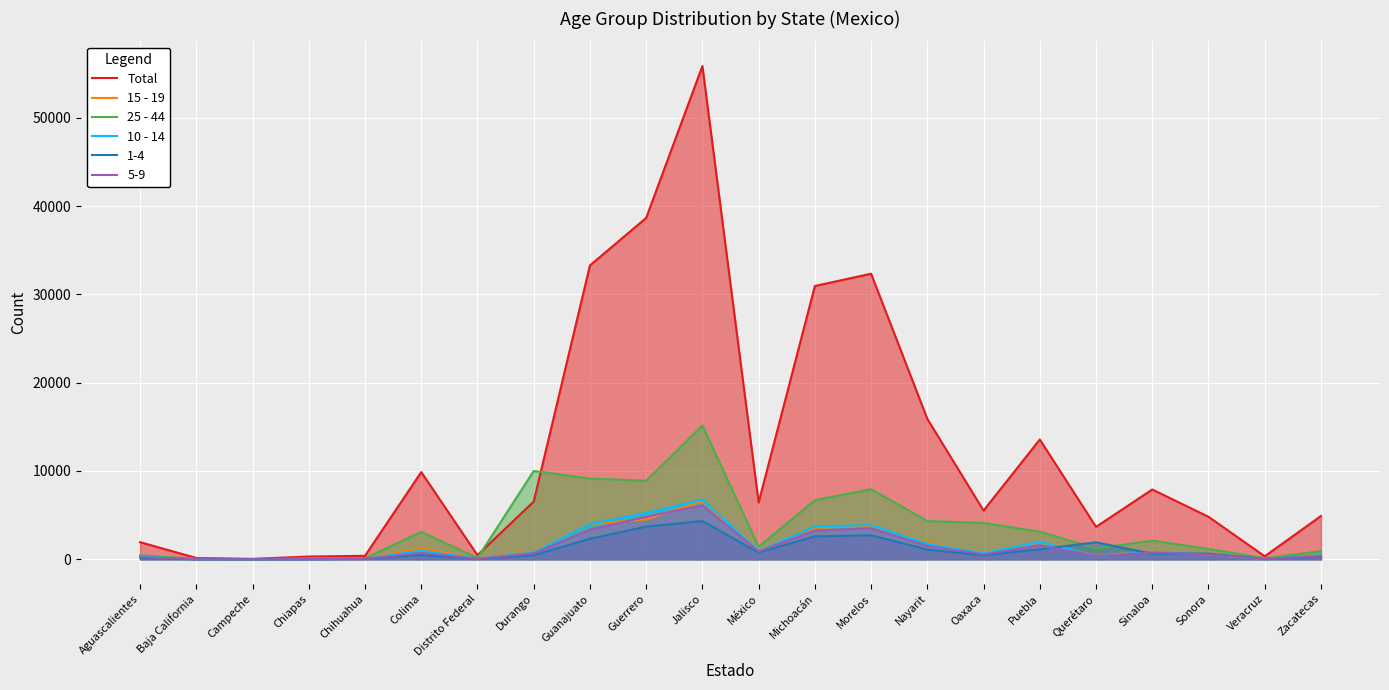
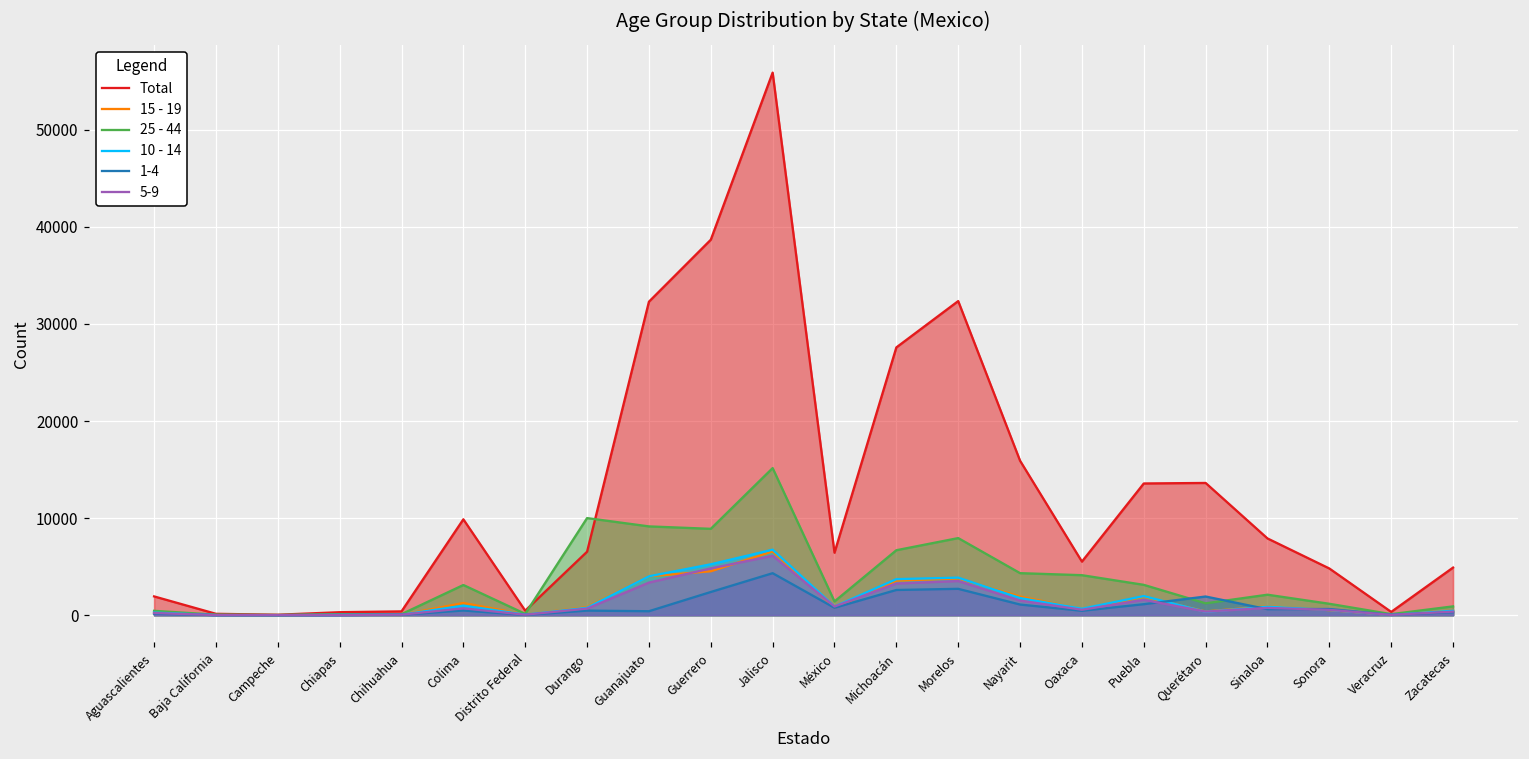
  {
    "Total": {
      "Aguascalientes": 2000,
      "Colima": 10000,
      "Distrito Federal": 0,
      "Durango": 7000,
-     "Guanajuato": 33000,
+     "Guanajuato": 32000,
      "Guerrero": 39000,
      "Jalisco": 56000,
      "México": 6000,
-     "Michoacán": 31000,
+     "Michoacán": 28000,
      "Morelos": 32000,
      "Nayarit": 16000,
      "Oaxaca": 6000,
      "Puebla": 14000,
-     "Querétaro": 4000,
+     "Querétaro": 14000,
      "Sinaloa": 8000,
      "Sonora": 5000,
      "Zacatecas": 5000
    },
    "25 - 44": {
      "Colima": 3000,
      "Durango": 10000,
      "Guanajuato": 9000,
      "Guerrero": 9000,
      "Jalisco": 15000,
      "México": 1000,
      "Michoacán": 7000,
      "Morelos": 8000,
      "Nayarit": 4000,
      "Oaxaca": 4000,
      "Puebla": 3000,
      "Querétaro": 1000,
      "Sinaloa": 2000,
      "Sonora": 1000,
      "Zacatecas": 1000
    },
    "10 - 14": {
      "Guerrero": 5000
    },
    "1-4": {
-     "Guanajuato": 2000,
-     "Guerrero": 4000,
+     "Guanajuato": 0,
+     "Guerrero": 2000,
      "Jalisco": 4000,
      "Michoacán": 3000,
      "Morelos": 3000,
      "Nayarit": 1000,
      "Puebla": 1000,
      "Querétaro": 2000
    },
    "5-9": {
      "Guanajuato": 3000,
      "Jalisco": 6000,
      "Michoacán": 3000,
      "Puebla": 2000
    }
  }
